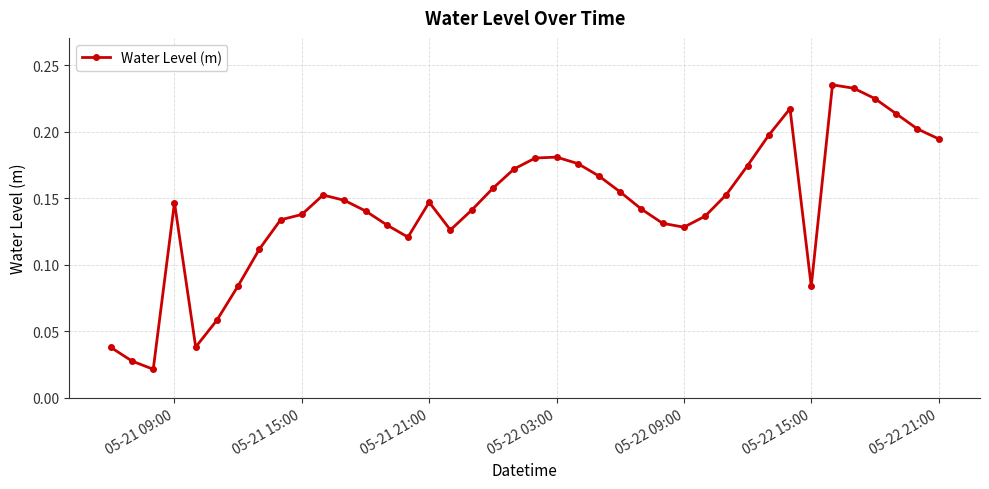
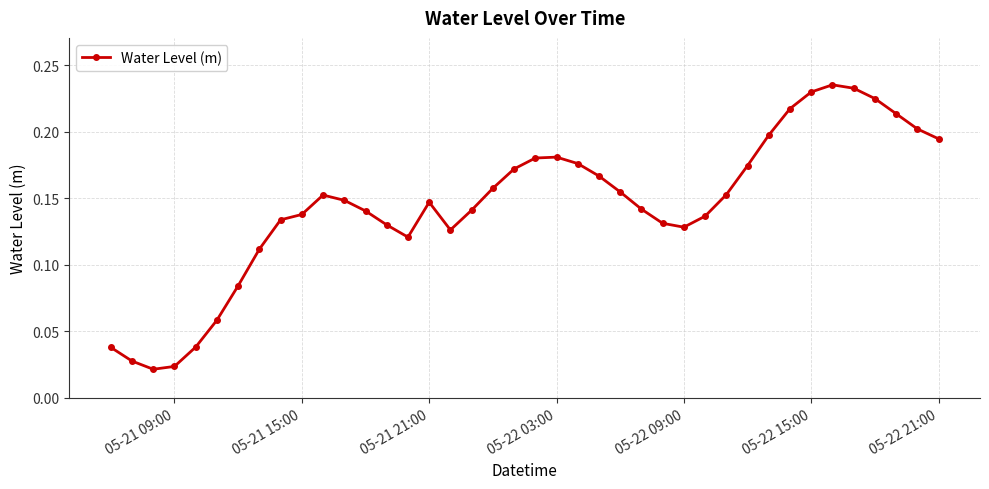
  {
-   "05-21 09:00": 0.147,
+   "05-21 09:00": 0.024,
    "05-21 15:00": 0.138,
    "05-21 21:00": 0.147,
    "05-22 03:00": 0.181,
    "05-22 09:00": 0.128,
-   "05-22 15:00": 0.084,
+   "05-22 15:00": 0.230,
    "05-22 21:00": 0.195
  }
